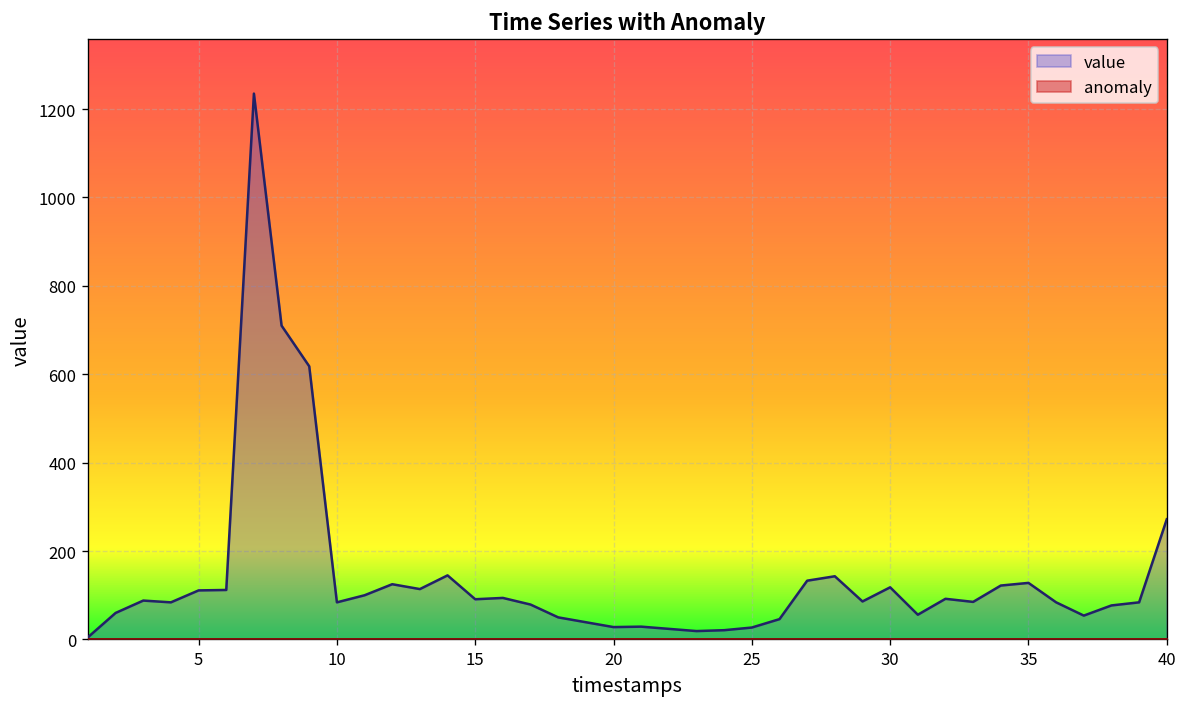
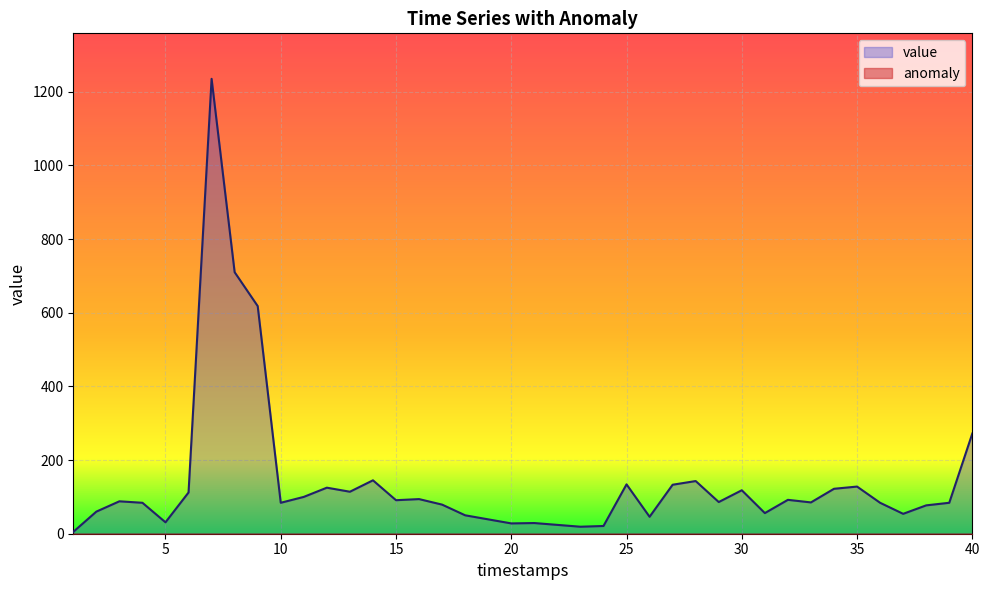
  {
    "value": {
-     "5": 110,
+     "5": 30,
      "10": 80,
      "15": 90,
      "20": 30,
-     "25": 30,
+     "25": 130,
      "30": 120,
      "35": 130,
      "40": 270
    },
    "anomaly": {
      "5": 0,
      "10": 0,
      "15": 0,
      "20": 0,
      "25": 0,
      "30": 0,
      "35": 0,
      "40": 0
    }
  }
